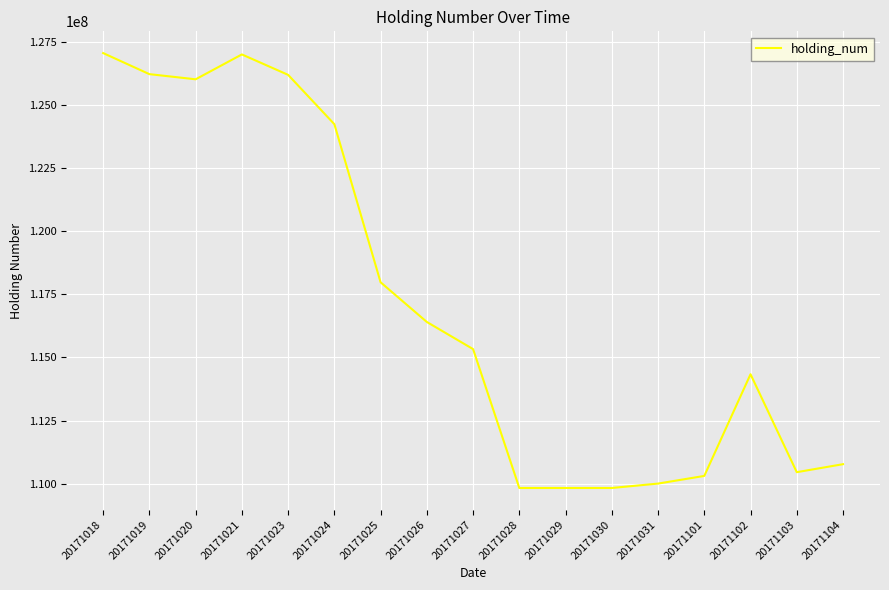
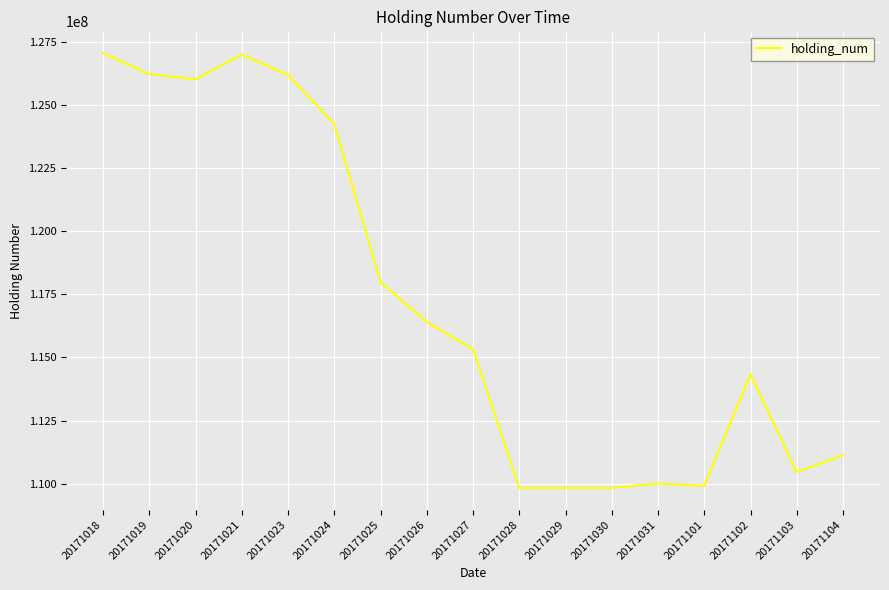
  {
    "20171018": 127000000,
    "20171019": 126200000,
    "20171020": 126000000,
    "20171021": 127000000,
    "20171023": 126200000,
    "20171024": 124200000,
    "20171025": 118000000,
    "20171026": 116400000,
    "20171027": 115300000,
    "20171028": 109800000,
    "20171029": 109800000,
    "20171030": 109800000,
    "20171031": 110000000,
-   "20171101": 110300000,
+   "20171101": 109900000,
    "20171102": 114300000,
    "20171103": 110500000,
-   "20171104": 110800000
+   "20171104": 111100000
  }
